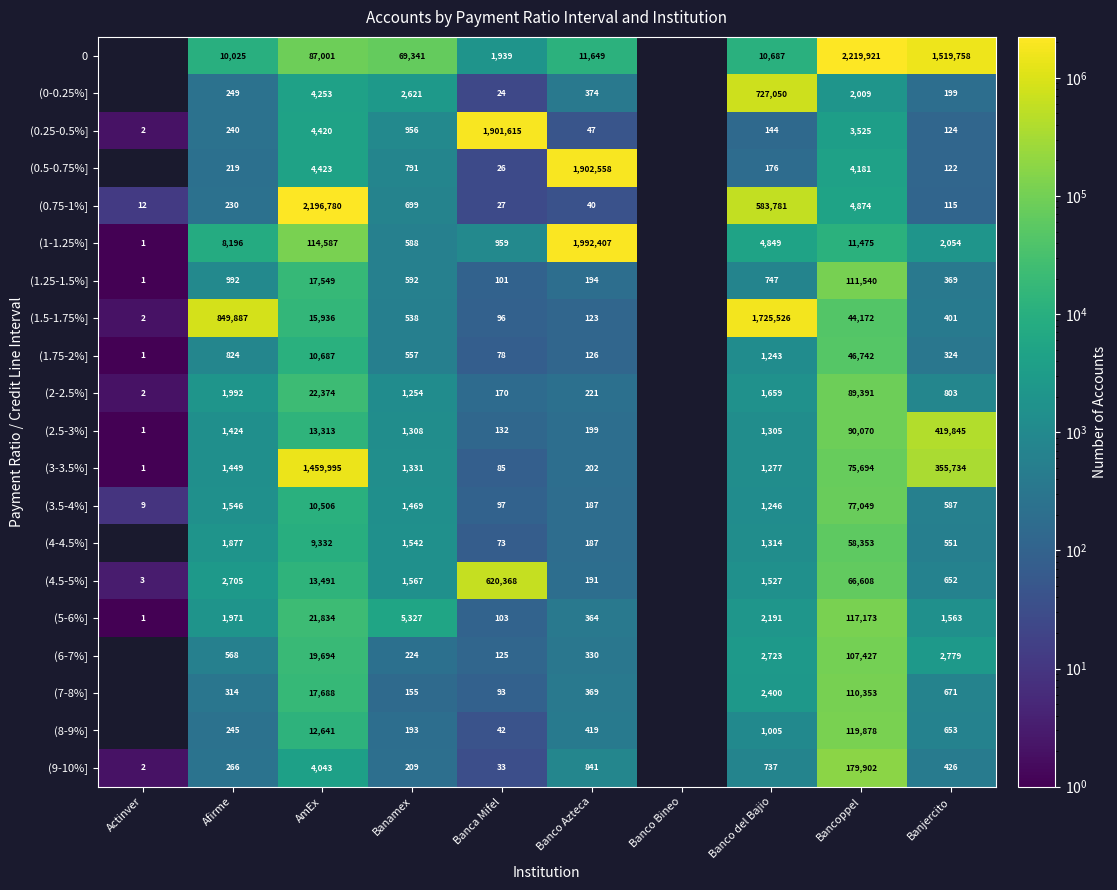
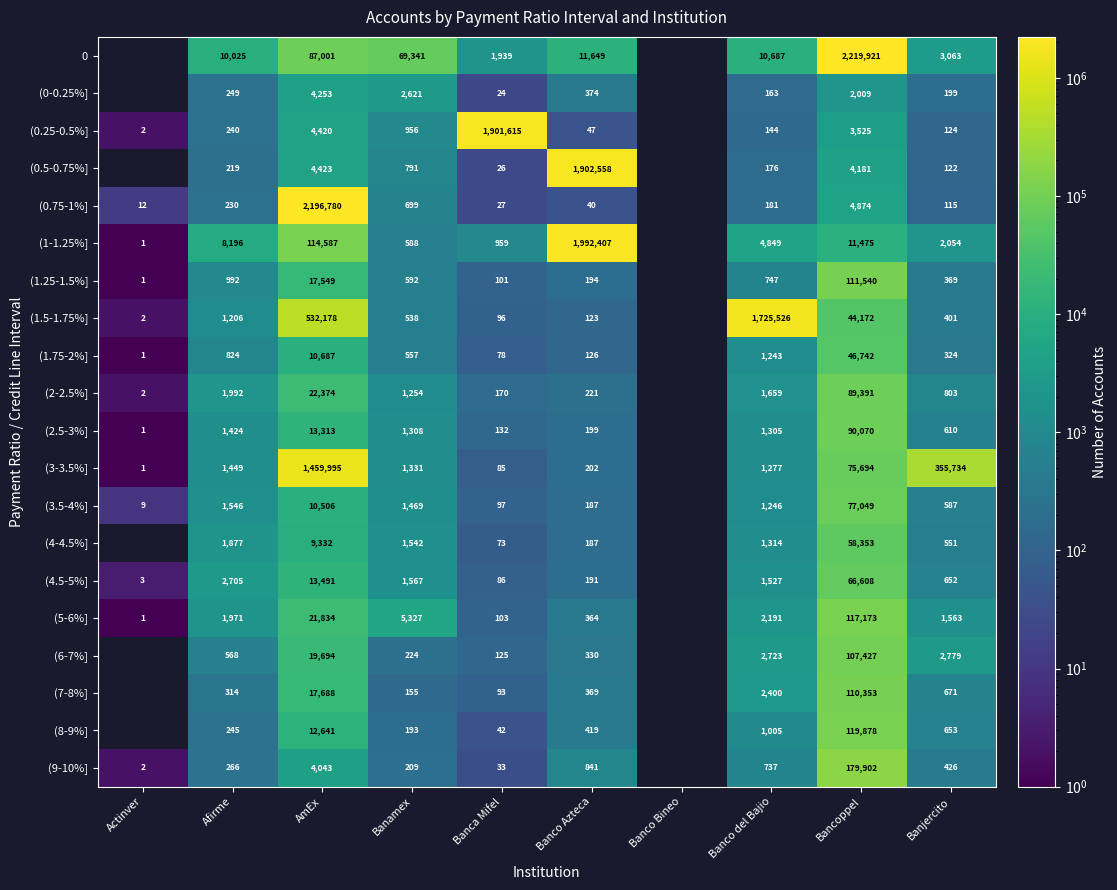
  {
    "0": {
      "Afirme": "10,025",
      "AmEx": "87,001",
      "Banamex": "69,341",
      "Banca Mifel": "1,939",
      "Banco Azteca": "11,649",
      "Banco del Bajio": "10,687",
      "Bancoppel": "2,219,921",
-     "Banjercito": "1,519,758"
+     "Banjercito": "3,063"
    },
    "(0-0.25%]": {
      "Afirme": "249",
      "AmEx": "4,253",
      "Banamex": "2,621",
      "Banca Mifel": "24",
      "Banco Azteca": "374",
-     "Banco del Bajio": "727,050",
+     "Banco del Bajio": "163",
      "Bancoppel": "2,009",
      "Banjercito": "199"
    },
    "(0.25-0.5%]": {
      "Actinver": "2",
      "Afirme": "240",
      "AmEx": "4,420",
      "Banamex": "956",
      "Banca Mifel": "1,901,615",
      "Banco Azteca": "47",
      "Banco del Bajio": "144",
      "Bancoppel": "3,525",
      "Banjercito": "124"
    },
    "(0.5-0.75%]": {
      "Afirme": "219",
      "AmEx": "4,423",
      "Banamex": "791",
      "Banca Mifel": "26",
      "Banco Azteca": "1,902,558",
      "Banco del Bajio": "176",
      "Bancoppel": "4,181",
      "Banjercito": "122"
    },
    "(0.75-1%]": {
      "Actinver": "12",
      "Afirme": "230",
      "AmEx": "2,196,780",
      "Banamex": "699",
      "Banca Mifel": "27",
      "Banco Azteca": "40",
-     "Banco del Bajio": "583,781",
+     "Banco del Bajio": "181",
      "Bancoppel": "4,874",
      "Banjercito": "115"
    },
    "(1-1.25%]": {
      "Actinver": "1",
      "Afirme": "8,196",
      "AmEx": "114,587",
      "Banamex": "588",
      "Banca Mifel": "959",
      "Banco Azteca": "1,992,407",
      "Banco del Bajio": "4,849",
      "Bancoppel": "11,475",
      "Banjercito": "2,054"
    },
    "(1.25-1.5%]": {
      "Actinver": "1",
      "Afirme": "992",
      "AmEx": "17,549",
      "Banamex": "592",
      "Banca Mifel": "101",
      "Banco Azteca": "194",
      "Banco del Bajio": "747",
      "Bancoppel": "111,540",
      "Banjercito": "369"
    },
    "(1.5-1.75%]": {
      "Actinver": "2",
-     "Afirme": "849,887",
-     "AmEx": "15,936",
+     "Afirme": "1,206",
+     "AmEx": "532,178",
      "Banamex": "538",
      "Banca Mifel": "96",
      "Banco Azteca": "123",
      "Banco del Bajio": "1,725,526",
      "Bancoppel": "44,172",
      "Banjercito": "401"
    },
    "(1.75-2%]": {
      "Actinver": "1",
      "Afirme": "824",
      "AmEx": "10,687",
      "Banamex": "557",
      "Banca Mifel": "78",
      "Banco Azteca": "126",
      "Banco del Bajio": "1,243",
      "Bancoppel": "46,742",
      "Banjercito": "324"
    },
    "(2-2.5%]": {
      "Actinver": "2",
      "Afirme": "1,992",
      "AmEx": "22,374",
      "Banamex": "1,254",
      "Banca Mifel": "170",
      "Banco Azteca": "221",
      "Banco del Bajio": "1,659",
      "Bancoppel": "89,391",
      "Banjercito": "803"
    },
    "(2.5-3%]": {
      "Actinver": "1",
      "Afirme": "1,424",
      "AmEx": "13,313",
      "Banamex": "1,308",
      "Banca Mifel": "132",
      "Banco Azteca": "199",
      "Banco del Bajio": "1,305",
      "Bancoppel": "90,070",
-     "Banjercito": "419,845"
+     "Banjercito": "610"
    },
    "(3-3.5%]": {
      "Actinver": "1",
      "Afirme": "1,449",
      "AmEx": "1,459,995",
      "Banamex": "1,331",
      "Banca Mifel": "85",
      "Banco Azteca": "202",
      "Banco del Bajio": "1,277",
      "Bancoppel": "75,694",
      "Banjercito": "355,734"
    },
    "(3.5-4%]": {
      "Actinver": "9",
      "Afirme": "1,546",
      "AmEx": "10,506",
      "Banamex": "1,469",
      "Banca Mifel": "97",
      "Banco Azteca": "187",
      "Banco del Bajio": "1,246",
      "Bancoppel": "77,049",
      "Banjercito": "587"
    },
    "(4-4.5%]": {
      "Afirme": "1,877",
      "AmEx": "9,332",
      "Banamex": "1,542",
      "Banca Mifel": "73",
      "Banco Azteca": "187",
      "Banco del Bajio": "1,314",
      "Bancoppel": "58,353",
      "Banjercito": "551"
    },
    "(4.5-5%]": {
      "Actinver": "3",
      "Afirme": "2,705",
      "AmEx": "13,491",
      "Banamex": "1,567",
-     "Banca Mifel": "620,368",
+     "Banca Mifel": "86",
      "Banco Azteca": "191",
      "Banco del Bajio": "1,527",
      "Bancoppel": "66,608",
      "Banjercito": "652"
    },
    "(5-6%]": {
      "Actinver": "1",
      "Afirme": "1,971",
      "AmEx": "21,834",
      "Banamex": "5,327",
      "Banca Mifel": "103",
      "Banco Azteca": "364",
      "Banco del Bajio": "2,191",
      "Bancoppel": "117,173",
      "Banjercito": "1,563"
    },
    "(6-7%]": {
      "Afirme": "568",
      "AmEx": "19,694",
      "Banamex": "224",
      "Banca Mifel": "125",
      "Banco Azteca": "330",
      "Banco del Bajio": "2,723",
      "Bancoppel": "107,427",
      "Banjercito": "2,779"
    },
    "(7-8%]": {
      "Afirme": "314",
      "AmEx": "17,688",
      "Banamex": "155",
      "Banca Mifel": "93",
      "Banco Azteca": "369",
      "Banco del Bajio": "2,400",
      "Bancoppel": "110,353",
      "Banjercito": "671"
    },
    "(8-9%]": {
      "Afirme": "245",
      "AmEx": "12,641",
      "Banamex": "193",
      "Banca Mifel": "42",
      "Banco Azteca": "419",
      "Banco del Bajio": "1,005",
      "Bancoppel": "119,878",
      "Banjercito": "653"
    },
    "(9-10%]": {
      "Actinver": "2",
      "Afirme": "266",
      "AmEx": "4,043",
      "Banamex": "209",
      "Banca Mifel": "33",
      "Banco Azteca": "841",
      "Banco del Bajio": "737",
      "Bancoppel": "179,902",
      "Banjercito": "426"
    }
  }
